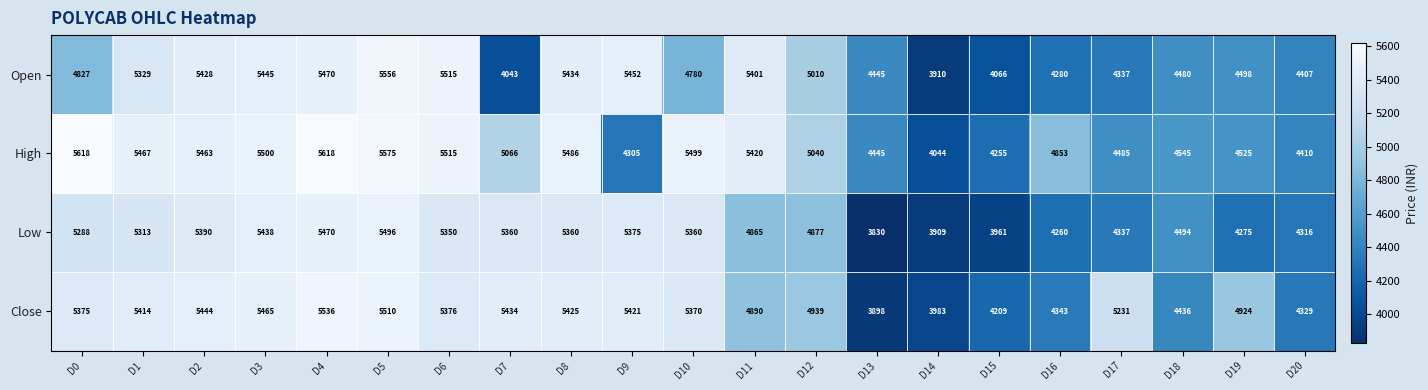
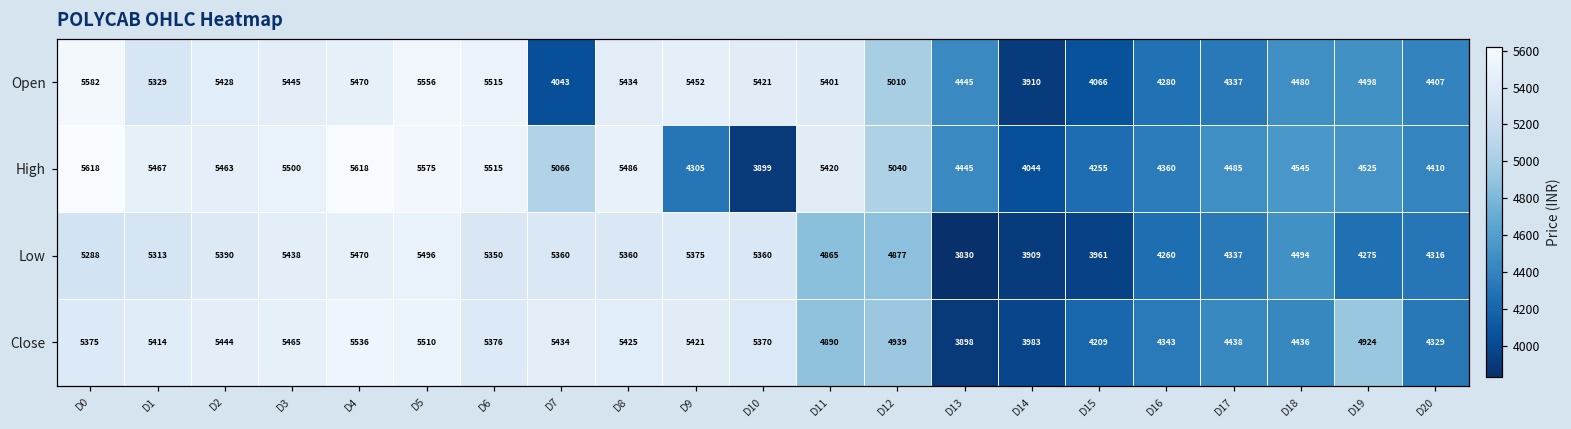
  {
    "Open": {
-     "D0": 4827,
+     "D0": 5582,
      "D1": 5329,
      "D2": 5428,
      "D3": 5445,
      "D4": 5470,
      "D5": 5556,
      "D6": 5515,
      "D7": 4043,
      "D8": 5434,
      "D9": 5452,
-     "D10": 4780,
+     "D10": 5421,
      "D11": 5401,
      "D12": 5010,
      "D13": 4445,
      "D14": 3910,
      "D15": 4066,
      "D16": 4280,
      "D17": 4337,
      "D18": 4480,
      "D19": 4498,
      "D20": 4407
    },
    "High": {
      "D0": 5618,
      "D1": 5467,
      "D2": 5463,
      "D3": 5500,
      "D4": 5618,
      "D5": 5575,
      "D6": 5515,
      "D7": 5066,
      "D8": 5486,
      "D9": 4305,
-     "D10": 5499,
+     "D10": 3899,
      "D11": 5420,
      "D12": 5040,
      "D13": 4445,
      "D14": 4044,
      "D15": 4255,
-     "D16": 4853,
+     "D16": 4360,
      "D17": 4485,
      "D18": 4545,
      "D19": 4525,
      "D20": 4410
    },
    "Low": {
      "D0": 5288,
      "D1": 5313,
      "D2": 5390,
      "D3": 5438,
      "D4": 5470,
      "D5": 5496,
      "D6": 5350,
      "D7": 5360,
      "D8": 5360,
      "D9": 5375,
      "D10": 5360,
      "D11": 4865,
      "D12": 4877,
      "D13": 3830,
      "D14": 3909,
      "D15": 3961,
      "D16": 4260,
      "D17": 4337,
      "D18": 4494,
      "D19": 4275,
      "D20": 4316
    },
    "Close": {
      "D0": 5375,
      "D1": 5414,
      "D2": 5444,
      "D3": 5465,
      "D4": 5536,
      "D5": 5510,
      "D6": 5376,
      "D7": 5434,
      "D8": 5425,
      "D9": 5421,
      "D10": 5370,
      "D11": 4890,
      "D12": 4939,
      "D13": 3898,
      "D14": 3983,
      "D15": 4209,
      "D16": 4343,
-     "D17": 5231,
+     "D17": 4438,
      "D18": 4436,
      "D19": 4924,
      "D20": 4329
    }
  }
